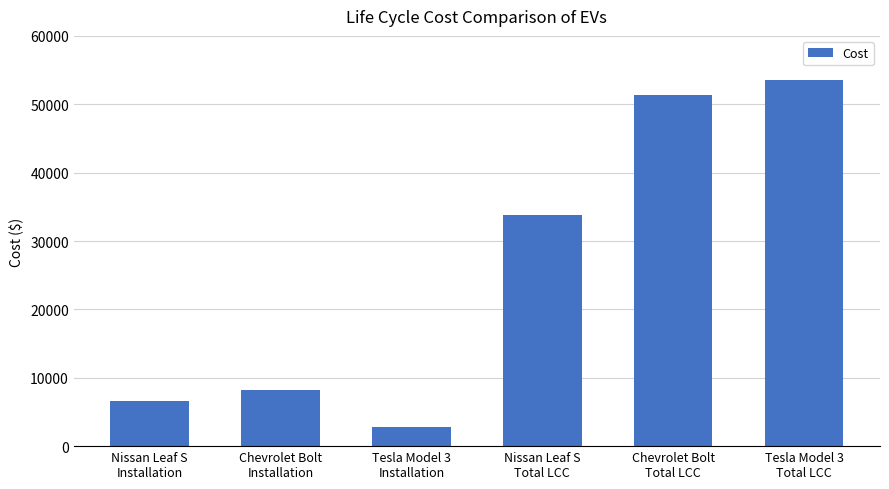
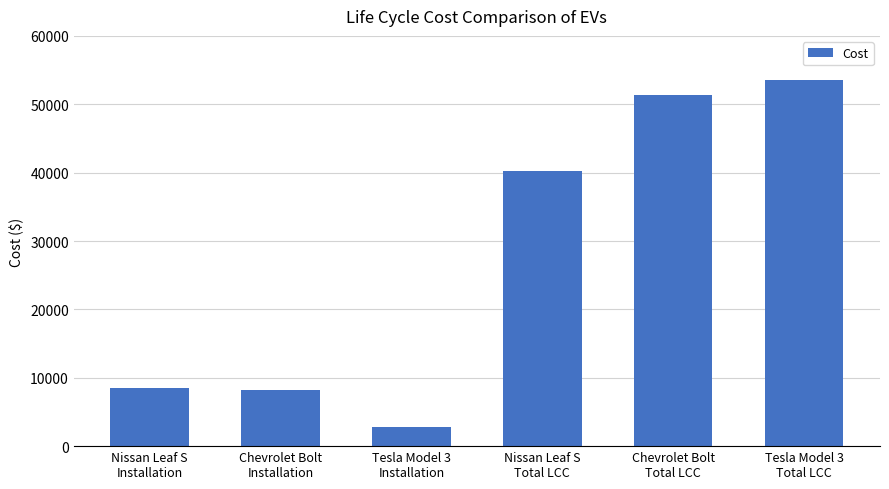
  {
-   "Nissan Leaf S Installation": 7000,
+   "Nissan Leaf S Installation": 8000,
    "Chevrolet Bolt Installation": 8000,
    "Tesla Model 3 Installation": 3000,
-   "Nissan Leaf S Total LCC": 34000,
+   "Nissan Leaf S Total LCC": 40000,
    "Chevrolet Bolt Total LCC": 51000,
    "Tesla Model 3 Total LCC": 54000
  }
